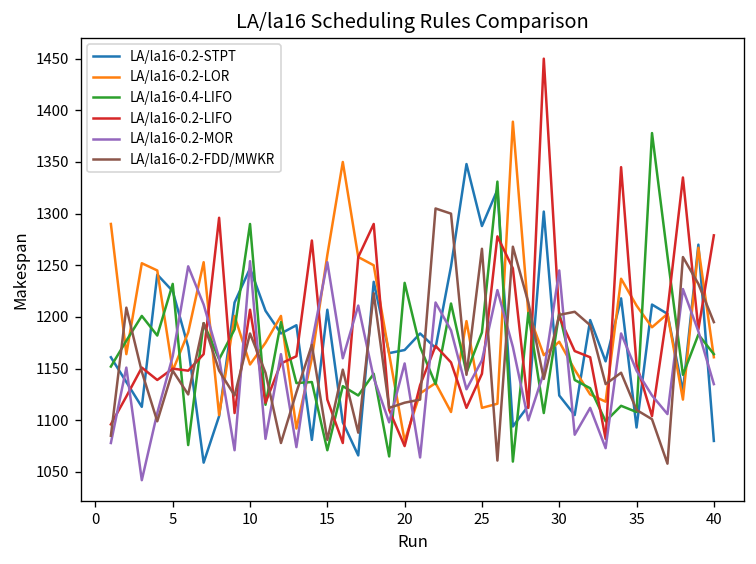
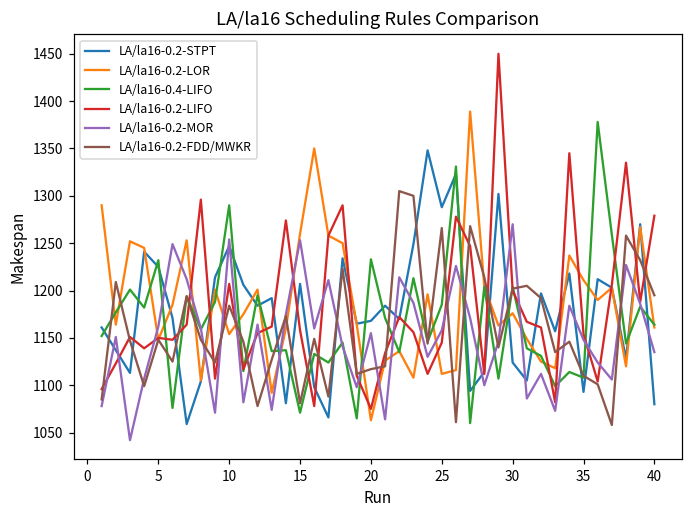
  {
    "LA/la16-0.2-STPT": {
      "5": 1230,
      "10": 1250,
      "15": 1210,
      "20": 1170,
      "25": 1290,
      "30": 1120,
      "35": 1090,
      "40": 1080
    },
    "LA/la16-0.2-LOR": {
      "10": 1150,
      "15": 1260,
-     "20": 1080,
+     "20": 1060,
      "25": 1110,
      "30": 1180,
      "35": 1210,
      "40": 1160
    },
    "LA/la16-0.4-LIFO": {
      "5": 1230,
      "10": 1290,
      "15": 1070,
      "20": 1230,
      "25": 1190,
      "40": 1160
    },
    "LA/la16-0.2-LIFO": {
      "10": 1210,
-     "15": 1120,
+     "15": 1160,
      "20": 1080,
      "25": 1150,
      "35": 1150,
      "40": 1280
    },
    "LA/la16-0.2-MOR": {
      "5": 1160,
      "10": 1250,
      "15": 1250,
      "20": 1160,
      "25": 1160,
-     "30": 1250,
+     "30": 1270,
      "35": 1150,
      "40": 1140
    },
    "LA/la16-0.2-FDD/MWKR": {
      "10": 1180,
      "15": 1080,
      "20": 1120,
      "25": 1270,
      "40": 1200
    }
  }
